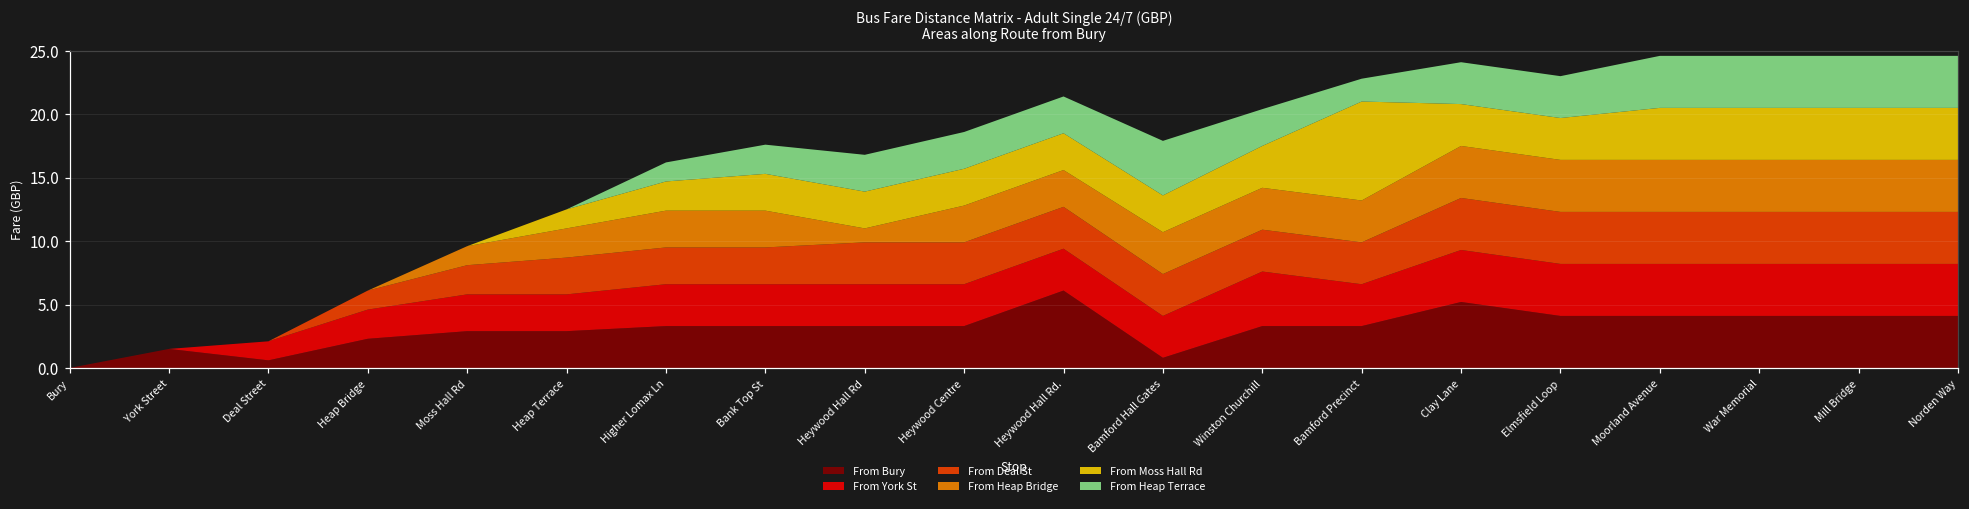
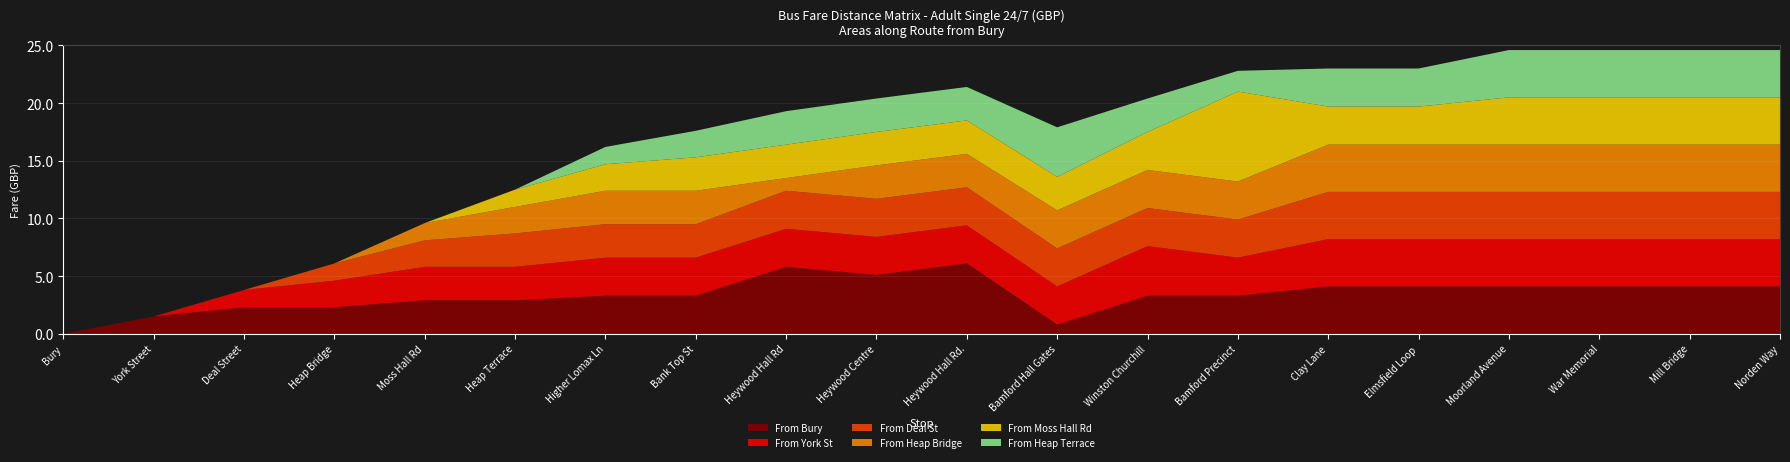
  {
    "From Bury": {
-     "Deal Street": 0.6,
+     "Deal Street": 2.3,
      "Heap Bridge": 2.3,
      "Moss Hall Rd": 2.9,
      "Heap Terrace": 2.9,
      "Higher Lomax Ln": 3.3,
      "Bank Top St": 3.3,
-     "Heywood Hall Rd": 3.3,
-     "Heywood Centre": 3.3,
+     "Heywood Hall Rd": 5.8,
+     "Heywood Centre": 5.1,
      "Heywood Hall Rd.": 6.1,
      "Bamford Hall Gates": 0.8,
      "Winston Churchill": 3.3,
      "Bamford Precinct": 3.3,
-     "Clay Lane": 5.2,
+     "Clay Lane": 4.1,
      "Elmsfield Loop": 4.1,
      "Moorland Avenue": 4.1,
      "War Memorial": 4.1,
      "Mill Bridge": 4.1,
      "Norden Way": 4.1
    },
    "From York St": {
      "Heap Bridge": 2.3,
      "Moss Hall Rd": 2.9,
      "Heap Terrace": 2.9,
      "Higher Lomax Ln": 3.3,
      "Bank Top St": 3.3,
      "Heywood Hall Rd": 3.3,
      "Heywood Centre": 3.3,
      "Heywood Hall Rd.": 3.3,
      "Bamford Hall Gates": 3.3,
      "Winston Churchill": 4.3,
      "Bamford Precinct": 3.3,
      "Clay Lane": 4.1,
      "Elmsfield Loop": 4.1,
      "Moorland Avenue": 4.1,
      "War Memorial": 4.1,
      "Mill Bridge": 4.1,
      "Norden Way": 4.1
    },
    "From Deal St": {
      "Moss Hall Rd": 2.3,
      "Heap Terrace": 2.9,
      "Higher Lomax Ln": 2.9,
      "Bank Top St": 2.9,
      "Heywood Hall Rd": 3.3,
      "Heywood Centre": 3.3,
      "Heywood Hall Rd.": 3.3,
      "Bamford Hall Gates": 3.3,
      "Winston Churchill": 3.3,
      "Bamford Precinct": 3.3,
      "Clay Lane": 4.1,
      "Elmsfield Loop": 4.1,
      "Moorland Avenue": 4.1,
      "War Memorial": 4.1,
      "Mill Bridge": 4.1,
      "Norden Way": 4.1
    },
    "From Heap Bridge": {
      "Heap Terrace": 2.3,
      "Higher Lomax Ln": 2.9,
      "Bank Top St": 2.9,
      "Heywood Hall Rd": 1.1,
      "Heywood Centre": 2.9,
      "Heywood Hall Rd.": 2.9,
      "Bamford Hall Gates": 3.3,
      "Winston Churchill": 3.3,
      "Bamford Precinct": 3.3,
      "Clay Lane": 4.1,
      "Elmsfield Loop": 4.1,
      "Moorland Avenue": 4.1,
      "War Memorial": 4.1,
      "Mill Bridge": 4.1,
      "Norden Way": 4.1
    },
    "From Moss Hall Rd": {
      "Higher Lomax Ln": 2.3,
      "Bank Top St": 2.9,
      "Heywood Hall Rd": 2.9,
      "Heywood Centre": 2.9,
      "Heywood Hall Rd.": 2.9,
      "Bamford Hall Gates": 2.9,
      "Winston Churchill": 3.3,
      "Bamford Precinct": 7.8,
      "Clay Lane": 3.3,
      "Elmsfield Loop": 3.3,
      "Moorland Avenue": 4.1,
      "War Memorial": 4.1,
      "Mill Bridge": 4.1,
      "Norden Way": 4.1
    },
    "From Heap Terrace": {
      "Higher Lomax Ln": 1.5,
      "Bank Top St": 2.3,
      "Heywood Hall Rd": 2.9,
      "Heywood Centre": 2.9,
      "Heywood Hall Rd.": 2.9,
      "Bamford Hall Gates": 4.3,
      "Winston Churchill": 2.9,
      "Bamford Precinct": 1.8,
      "Clay Lane": 3.3,
      "Elmsfield Loop": 3.3,
      "Moorland Avenue": 4.1,
      "War Memorial": 4.1,
      "Mill Bridge": 4.1,
      "Norden Way": 4.1
    }
  }
